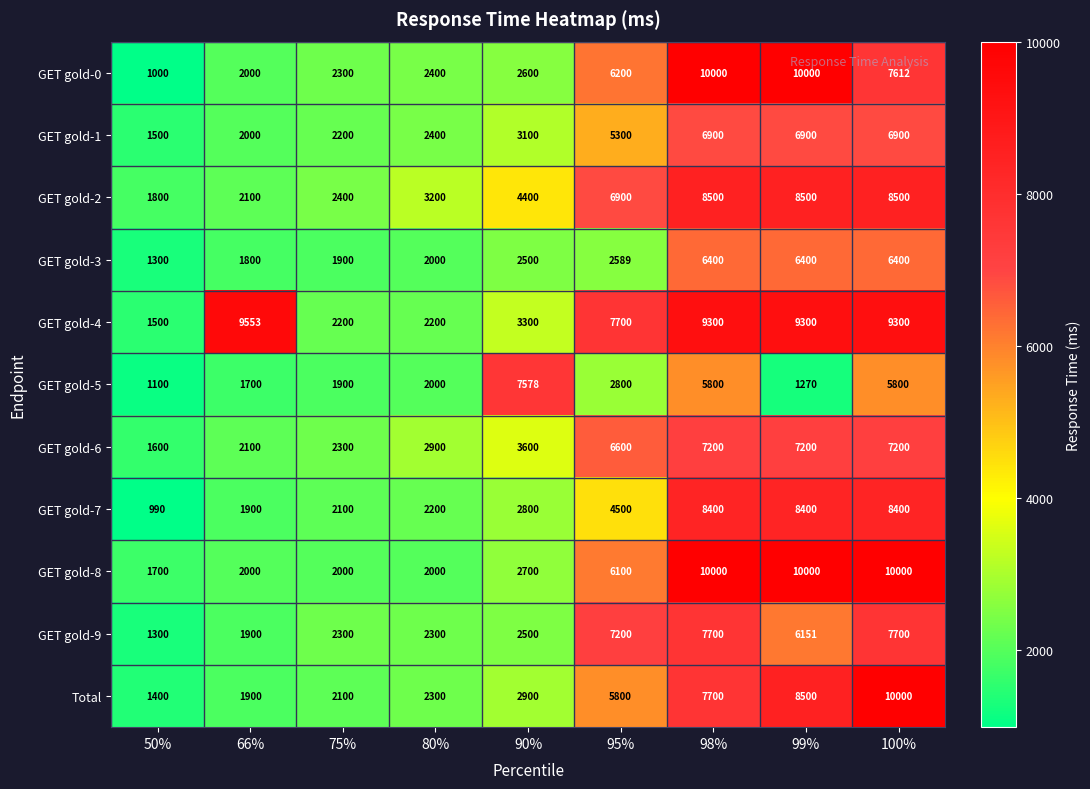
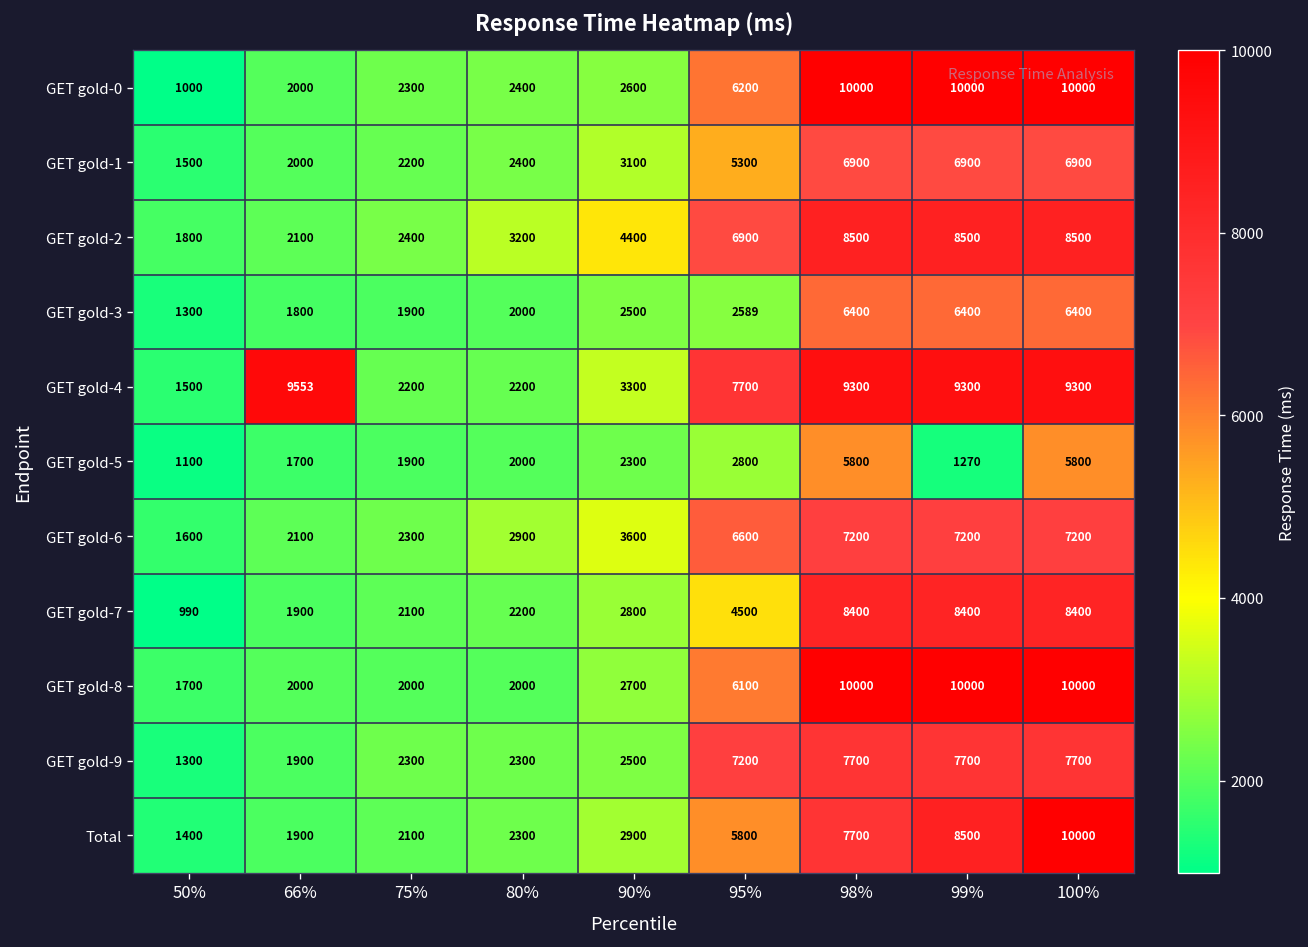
  {
    "GET gold-0": {
      "50%": 1000,
      "66%": 2000,
      "75%": 2300,
      "80%": 2400,
      "90%": 2600,
      "95%": 6200,
      "98%": 10000,
      "99%": 10000,
-     "100%": 7612
+     "100%": 10000
    },
    "GET gold-1": {
      "50%": 1500,
      "66%": 2000,
      "75%": 2200,
      "80%": 2400,
      "90%": 3100,
      "95%": 5300,
      "98%": 6900,
      "99%": 6900,
      "100%": 6900
    },
    "GET gold-2": {
      "50%": 1800,
      "66%": 2100,
      "75%": 2400,
      "80%": 3200,
      "90%": 4400,
      "95%": 6900,
      "98%": 8500,
      "99%": 8500,
      "100%": 8500
    },
    "GET gold-3": {
      "50%": 1300,
      "66%": 1800,
      "75%": 1900,
      "80%": 2000,
      "90%": 2500,
      "95%": 2589,
      "98%": 6400,
      "99%": 6400,
      "100%": 6400
    },
    "GET gold-4": {
      "50%": 1500,
      "66%": 9553,
      "75%": 2200,
      "80%": 2200,
      "90%": 3300,
      "95%": 7700,
      "98%": 9300,
      "99%": 9300,
      "100%": 9300
    },
    "GET gold-5": {
      "50%": 1100,
      "66%": 1700,
      "75%": 1900,
      "80%": 2000,
-     "90%": 7578,
+     "90%": 2300,
      "95%": 2800,
      "98%": 5800,
      "99%": 1270,
      "100%": 5800
    },
    "GET gold-6": {
      "50%": 1600,
      "66%": 2100,
      "75%": 2300,
      "80%": 2900,
      "90%": 3600,
      "95%": 6600,
      "98%": 7200,
      "99%": 7200,
      "100%": 7200
    },
    "GET gold-7": {
      "50%": 990,
      "66%": 1900,
      "75%": 2100,
      "80%": 2200,
      "90%": 2800,
      "95%": 4500,
      "98%": 8400,
      "99%": 8400,
      "100%": 8400
    },
    "GET gold-8": {
      "50%": 1700,
      "66%": 2000,
      "75%": 2000,
      "80%": 2000,
      "90%": 2700,
      "95%": 6100,
      "98%": 10000,
      "99%": 10000,
      "100%": 10000
    },
    "GET gold-9": {
      "50%": 1300,
      "66%": 1900,
      "75%": 2300,
      "80%": 2300,
      "90%": 2500,
      "95%": 7200,
      "98%": 7700,
-     "99%": 6151,
+     "99%": 7700,
      "100%": 7700
    },
    "Total": {
      "50%": 1400,
      "66%": 1900,
      "75%": 2100,
      "80%": 2300,
      "90%": 2900,
      "95%": 5800,
      "98%": 7700,
      "99%": 8500,
      "100%": 10000
    }
  }
